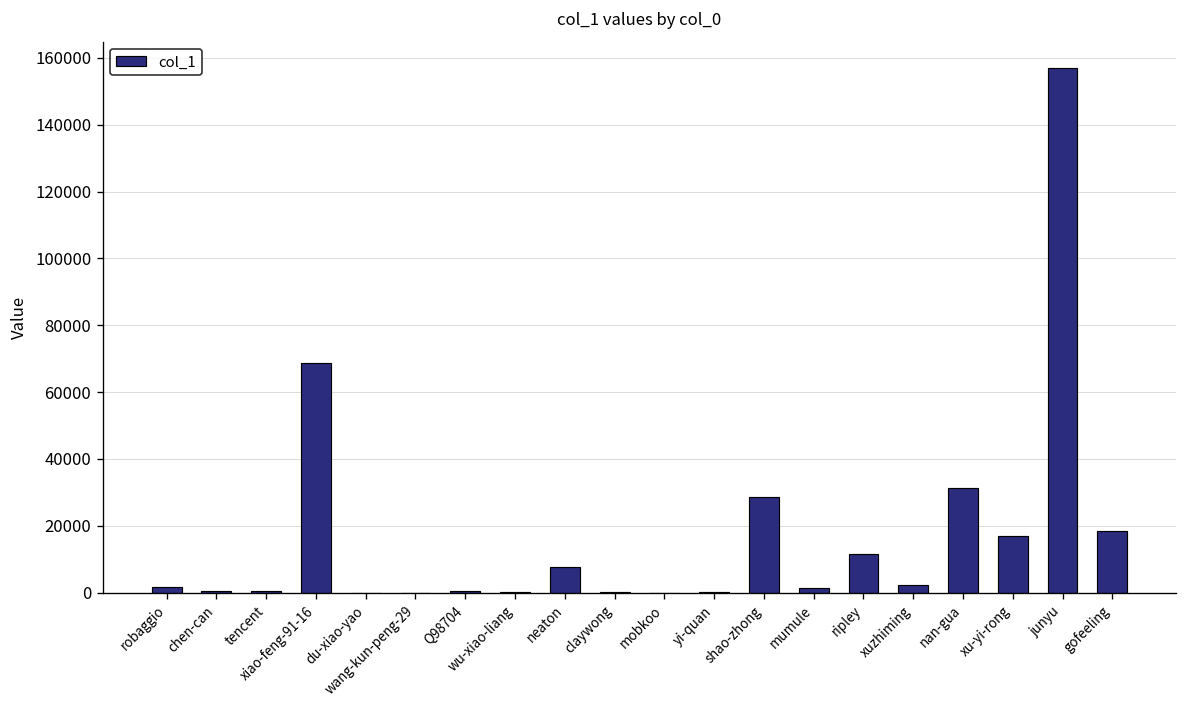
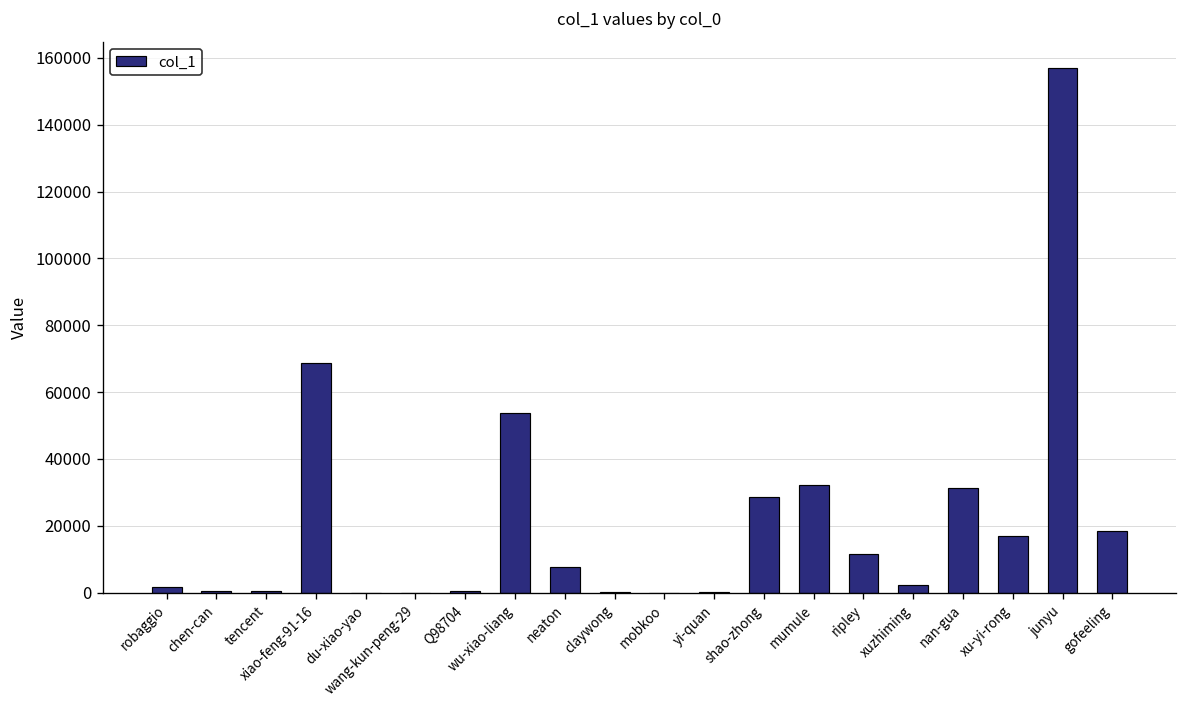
  {
    "robaggio": 2000,
    "xiao-feng-91-16": 69000,
-   "wu-xiao-liang": 0,
+   "wu-xiao-liang": 54000,
    "neaton": 8000,
    "shao-zhong": 29000,
-   "mumule": 1000,
+   "mumule": 32000,
    "ripley": 11000,
    "xuzhiming": 2000,
    "nan-gua": 31000,
    "xu-yi-rong": 17000,
    "junyu": 157000,
    "gofeeling": 18000
  }
